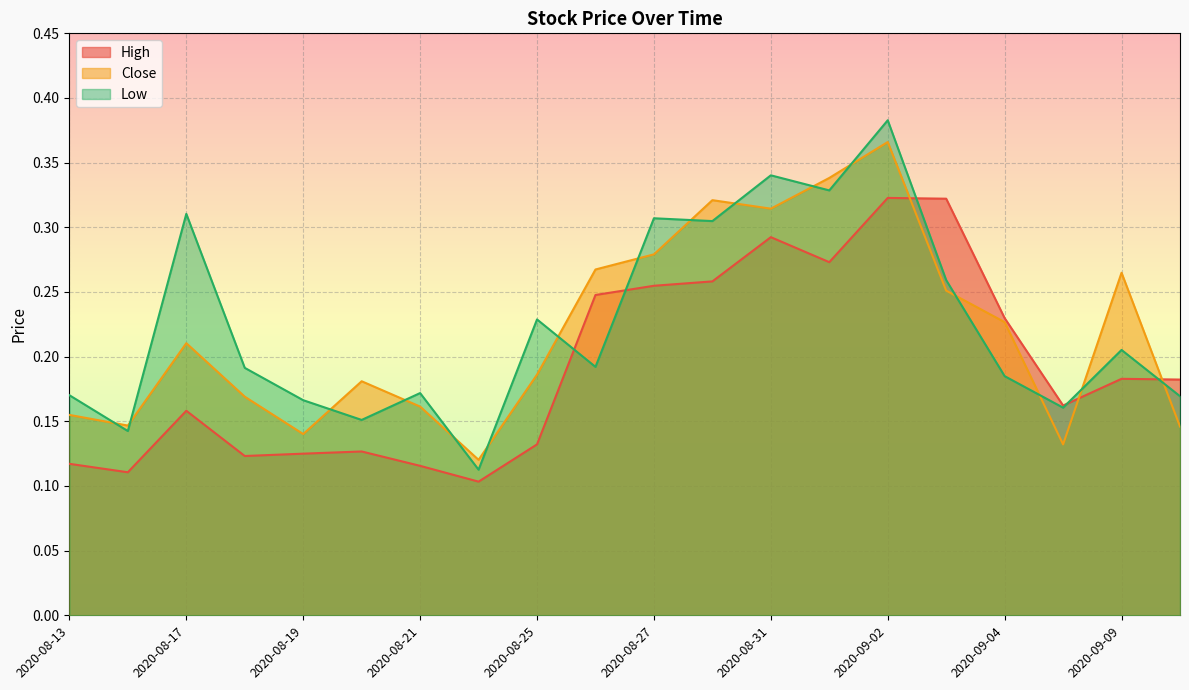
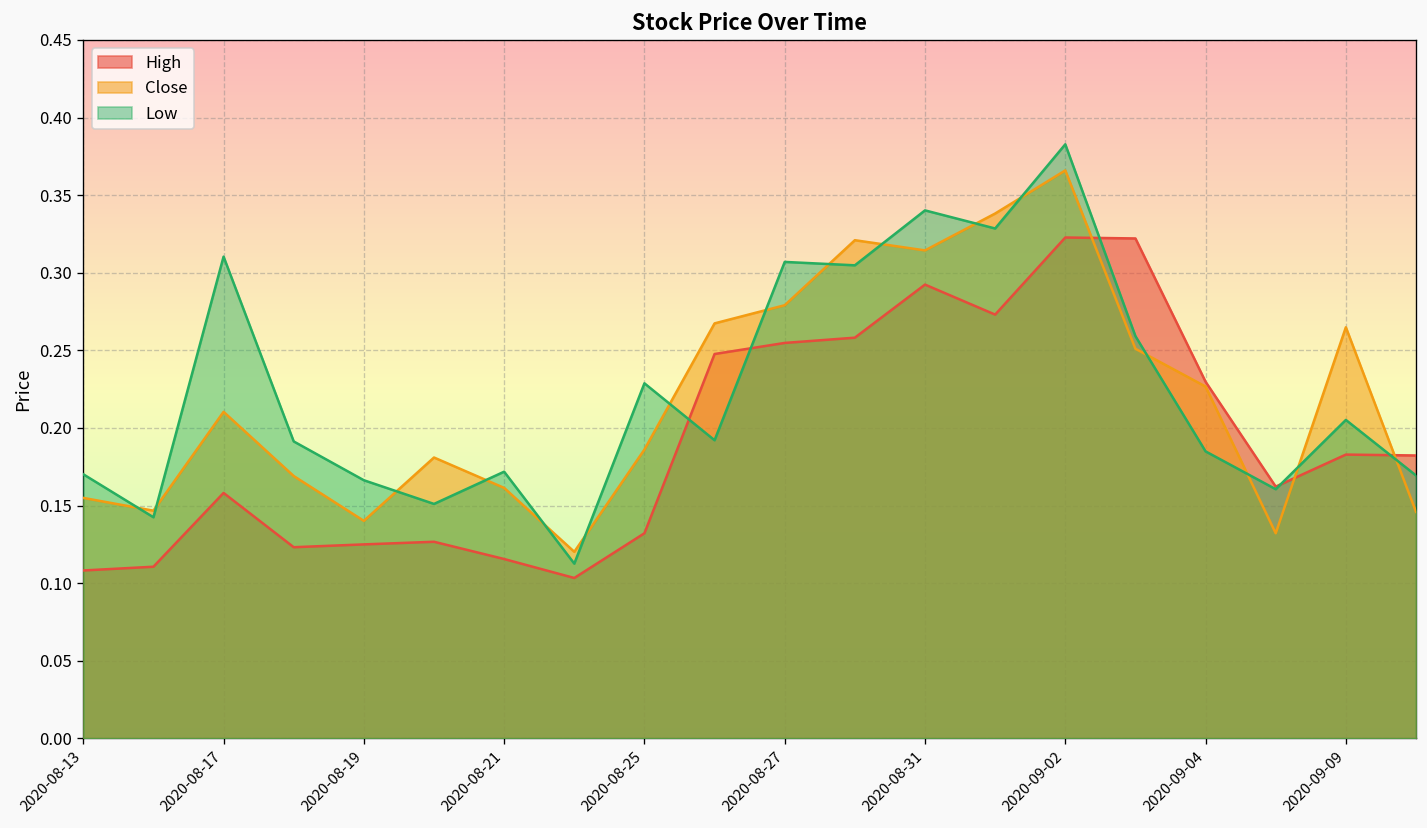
  {
    "High": {
-     "2020-08-13": 0.117,
+     "2020-08-13": 0.108,
      "2020-08-17": 0.158,
      "2020-08-19": 0.125,
      "2020-08-21": 0.116,
      "2020-08-25": 0.132,
      "2020-08-27": 0.255,
      "2020-08-31": 0.292,
      "2020-09-02": 0.323,
      "2020-09-04": 0.230,
      "2020-09-09": 0.183
    },
    "Close": {
      "2020-08-13": 0.155,
      "2020-08-17": 0.210,
      "2020-08-19": 0.140,
      "2020-08-21": 0.161,
      "2020-08-25": 0.186,
      "2020-08-27": 0.279,
      "2020-08-31": 0.314,
      "2020-09-02": 0.366,
      "2020-09-04": 0.227,
      "2020-09-09": 0.265
    },
    "Low": {
      "2020-08-13": 0.170,
      "2020-08-17": 0.310,
      "2020-08-19": 0.166,
      "2020-08-21": 0.172,
      "2020-08-25": 0.229,
      "2020-08-27": 0.307,
      "2020-08-31": 0.340,
      "2020-09-02": 0.383,
      "2020-09-04": 0.185,
      "2020-09-09": 0.205
    }
  }
